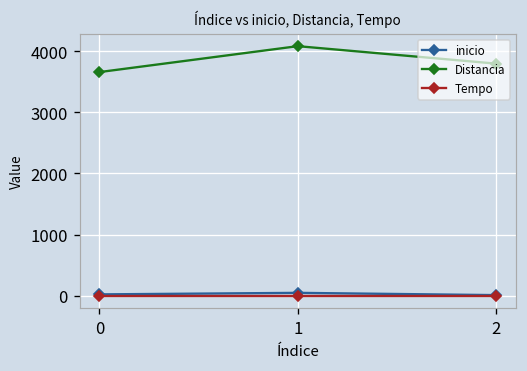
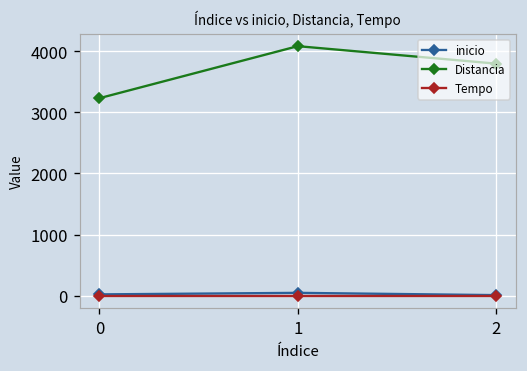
  {
    "Distancia": {
-     "0": 3700,
+     "0": 3200,
      "1": 4100
    }
  }
